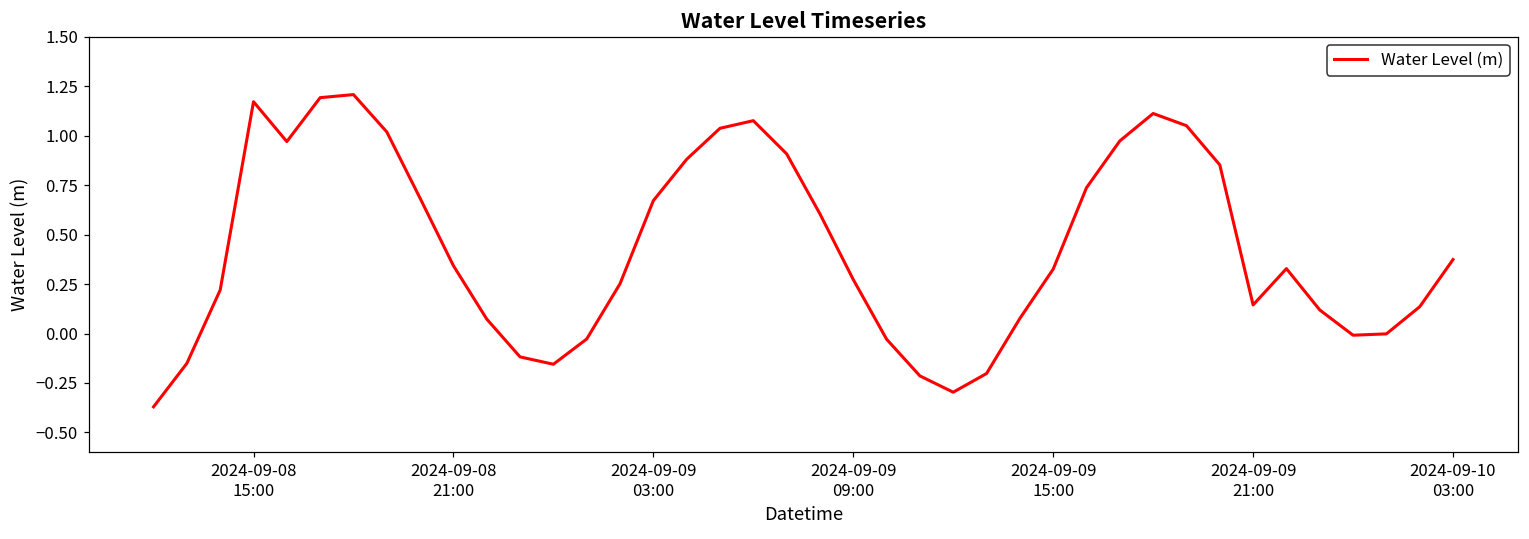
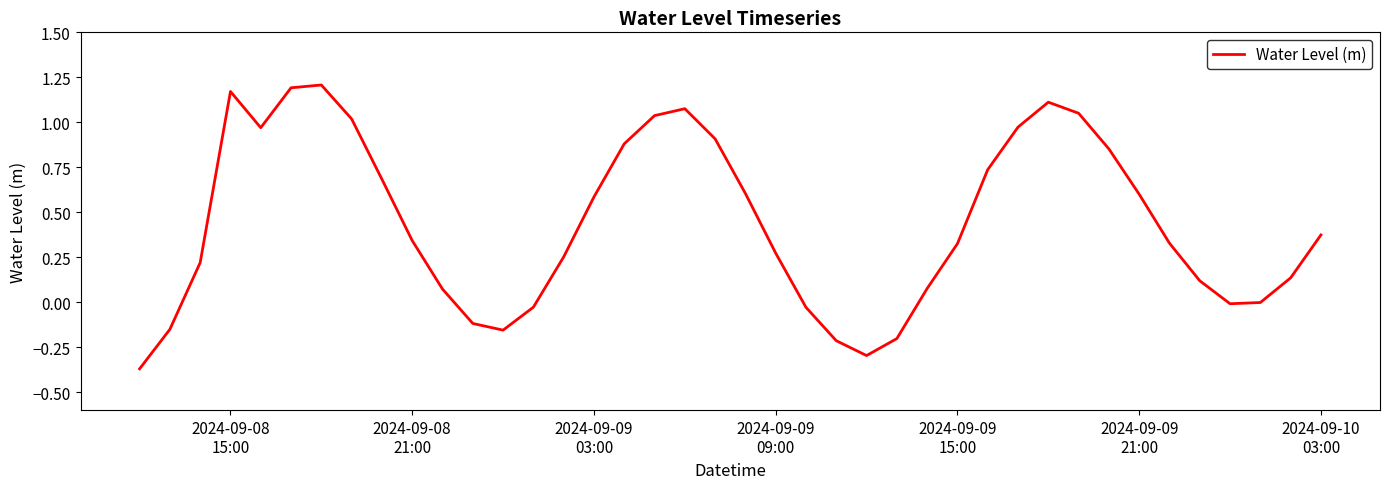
  {
    "2024-09-08 15:00": 1.17,
    "2024-09-08 21:00": 0.34,
-   "2024-09-09 03:00": 0.67,
+   "2024-09-09 03:00": 0.59,
    "2024-09-09 09:00": 0.27,
    "2024-09-09 15:00": 0.33,
-   "2024-09-09 21:00": 0.14,
+   "2024-09-09 21:00": 0.60,
    "2024-09-10 03:00": 0.37
  }
